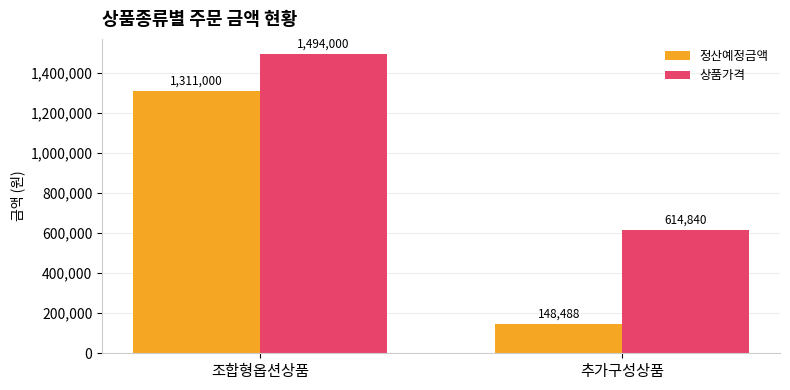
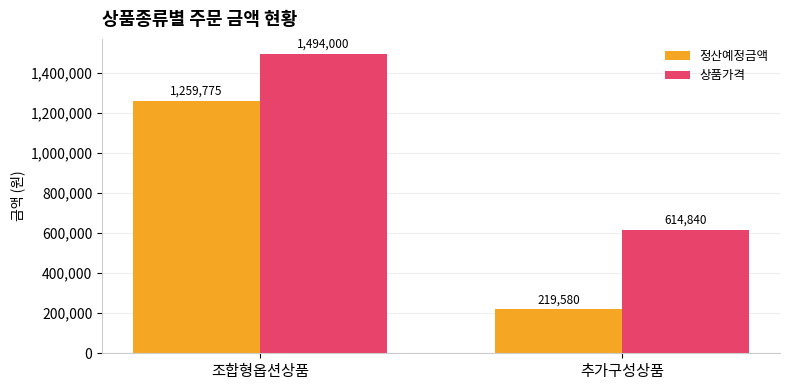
  {
    "정산예정금액": {
-     "조합형옵션상품": "1,311,000",
-     "추가구성상품": "148,488"
+     "조합형옵션상품": "1,259,775",
+     "추가구성상품": "219,580"
    },
    "상품가격": {
      "조합형옵션상품": "1,494,000",
      "추가구성상품": "614,840"
    }
  }
